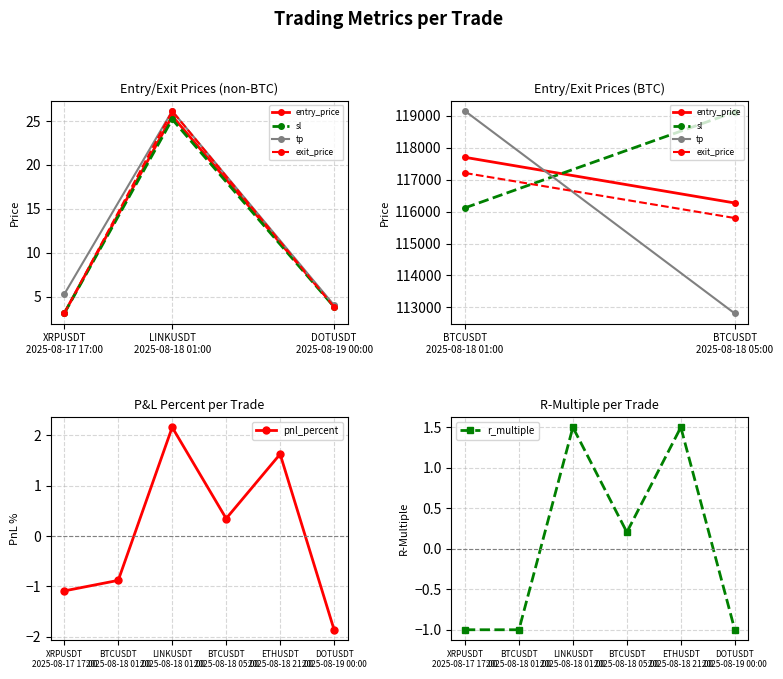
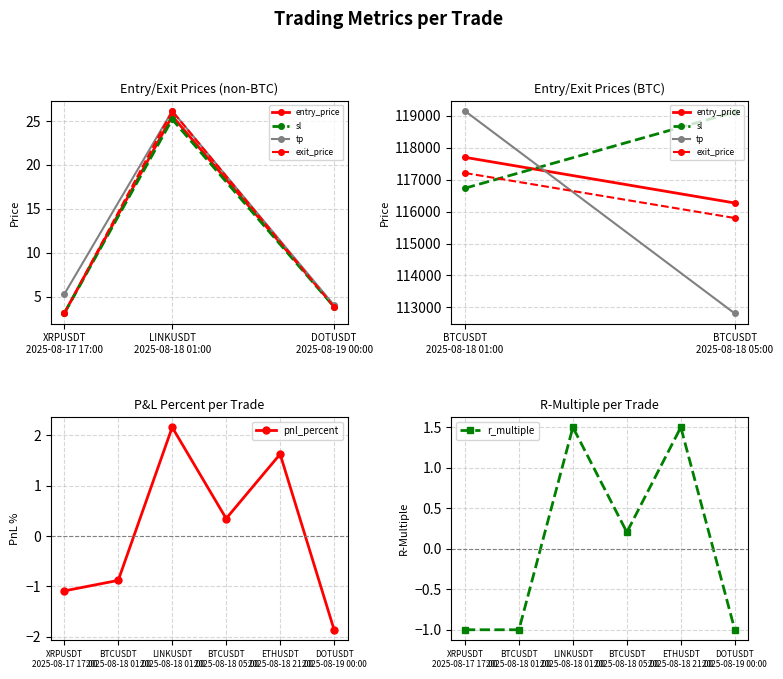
  {
    "Entry/Exit Prices (non-BTC)": {
      "sl": {
        "LINKUSDT 2025-08-18 01:00": 25
      },
      "tp": {
        "XRPUSDT 2025-08-17 17:00": 5
      }
    },
    "Entry/Exit Prices (BTC)": {
      "sl": {
-       "BTCUSDT 2025-08-18 01:00": 116100
+       "BTCUSDT 2025-08-18 01:00": 116700
      },
      "tp": {
        "BTCUSDT 2025-08-18 01:00": 119200,
        "BTCUSDT 2025-08-18 05:00": 112800
      }
    }
  }
